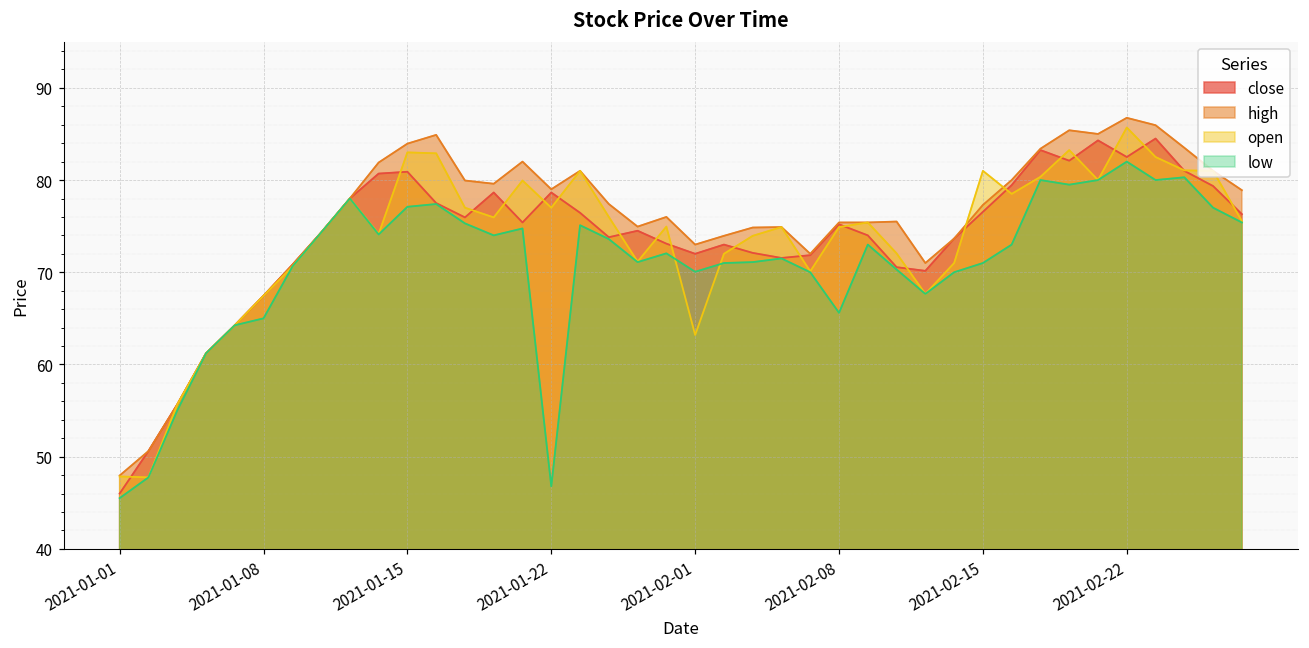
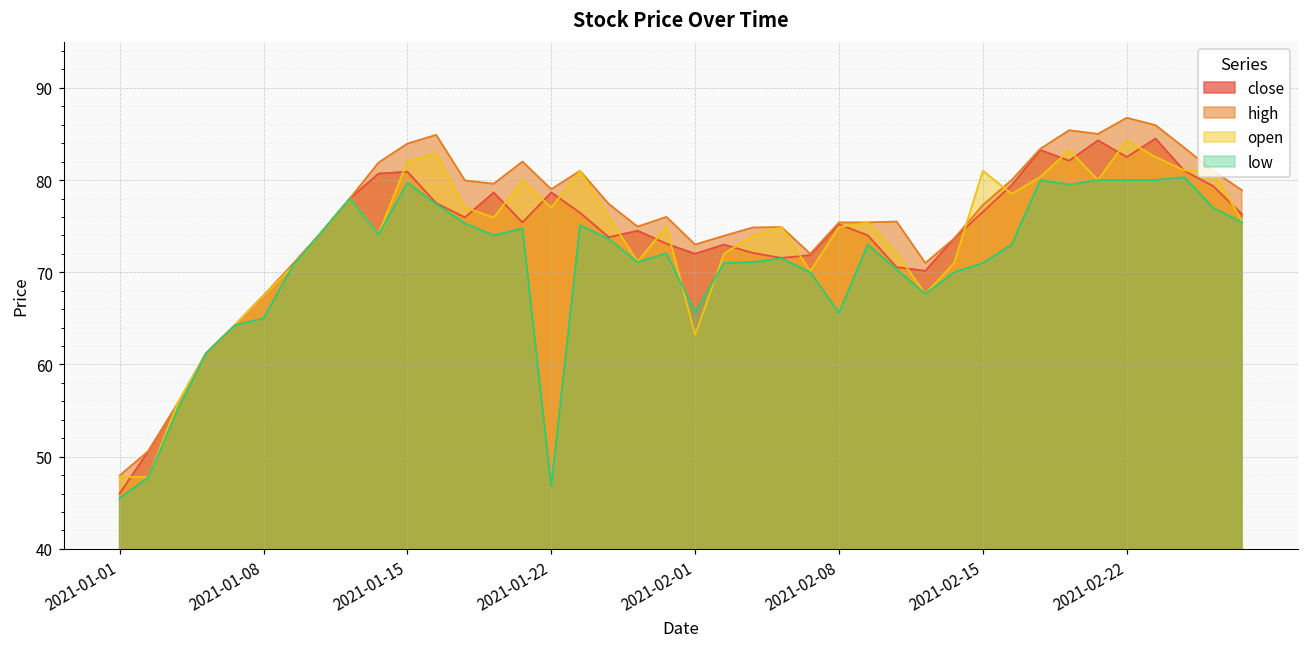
  {
    "open": {
-     "2021-01-15": 83,
+     "2021-01-15": 82,
      "2021-01-22": 77,
      "2021-02-01": 63,
      "2021-02-15": 81,
-     "2021-02-22": 86
+     "2021-02-22": 84
    },
    "low": {
      "2021-01-01": 46,
      "2021-01-08": 65,
-     "2021-01-15": 77,
+     "2021-01-15": 80,
      "2021-01-22": 47,
-     "2021-02-01": 70,
+     "2021-02-01": 66,
      "2021-02-08": 66,
      "2021-02-15": 71,
-     "2021-02-22": 82
+     "2021-02-22": 80
    }
  }
